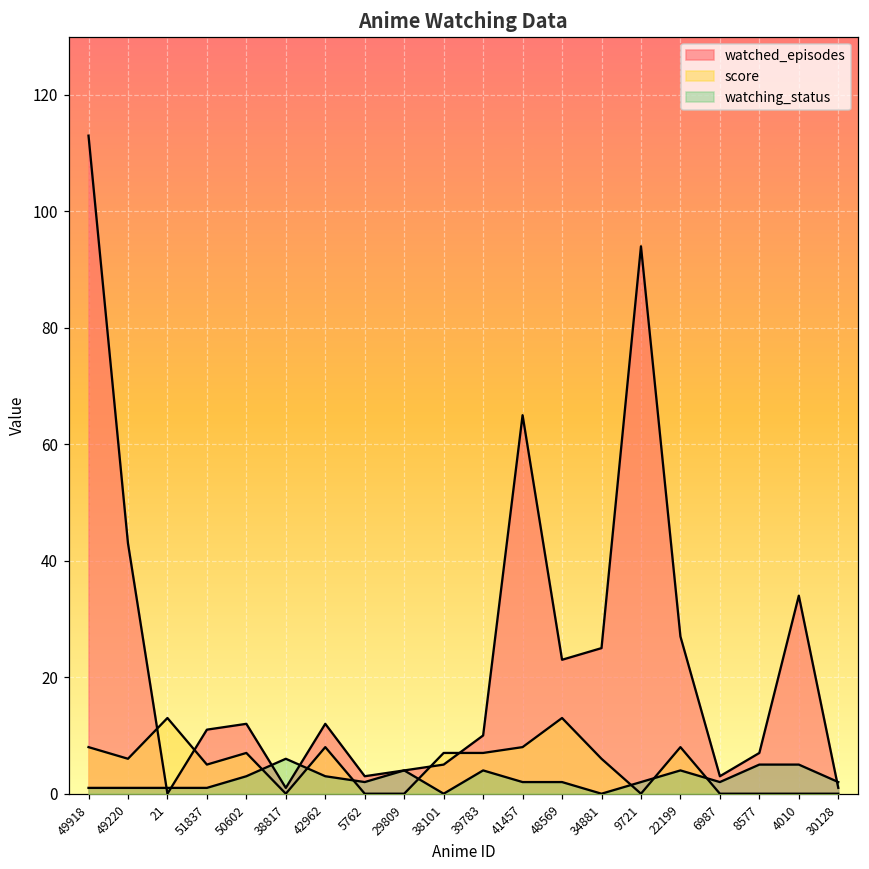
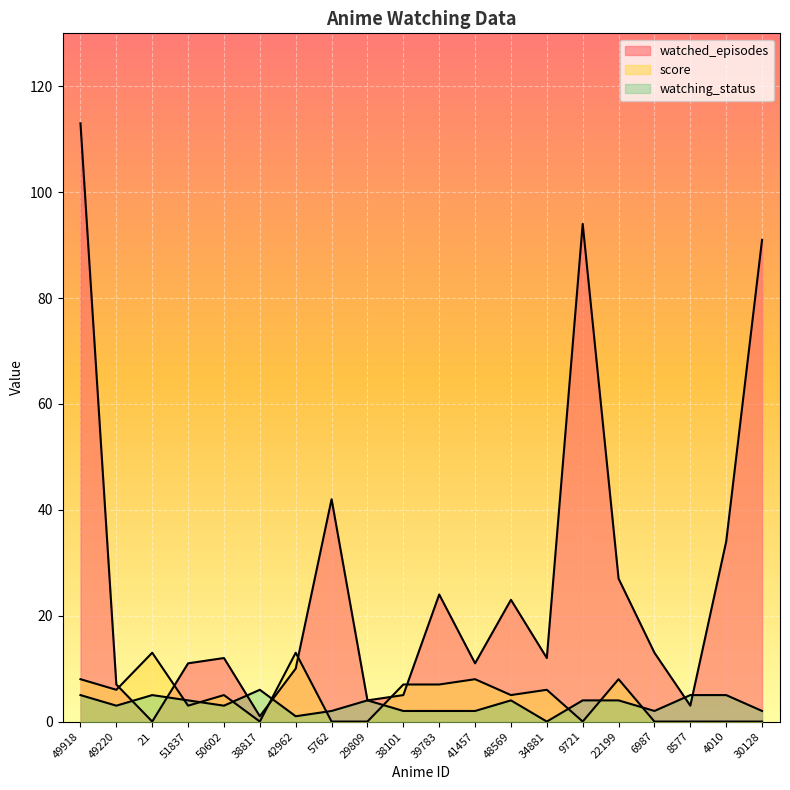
  {
    "watched_episodes": {
      "49918": 113,
-     "49220": 43,
+     "49220": 7,
      "21": 0,
      "51837": 11,
      "50602": 12,
      "38817": 1,
-     "42962": 12,
-     "5762": 3,
+     "42962": 10,
+     "5762": 42,
      "38101": 5,
-     "39783": 10,
-     "41457": 65,
+     "39783": 24,
+     "41457": 11,
      "48569": 23,
-     "34881": 25,
+     "34881": 12,
      "9721": 94,
      "22199": 27,
-     "6987": 3,
-     "8577": 7,
+     "6987": 13,
+     "8577": 3,
      "4010": 34,
-     "30128": 1
+     "30128": 91
    },
    "score": {
      "49918": 8,
      "49220": 6,
      "21": 13,
-     "51837": 5,
-     "50602": 7,
+     "51837": 3,
+     "50602": 5,
      "38817": 0,
-     "42962": 8,
+     "42962": 13,
      "5762": 0,
      "29809": 0,
      "38101": 7,
      "39783": 7,
      "41457": 8,
-     "48569": 13,
+     "48569": 5,
      "34881": 6,
      "9721": 0,
      "22199": 8,
      "6987": 0,
      "8577": 0,
      "4010": 0,
      "30128": 0
    },
    "watching_status": {
-     "49918": 1,
-     "49220": 1,
-     "21": 1,
-     "51837": 1,
+     "49918": 5,
+     "49220": 3,
+     "21": 5,
+     "51837": 4,
      "50602": 3,
      "38817": 6,
-     "42962": 3,
+     "42962": 1,
      "5762": 2,
-     "38101": 0,
-     "39783": 4,
+     "38101": 2,
+     "39783": 2,
      "41457": 2,
-     "48569": 2,
+     "48569": 4,
      "34881": 0,
-     "9721": 2,
+     "9721": 4,
      "22199": 4,
      "6987": 2,
      "8577": 5,
      "4010": 5,
      "30128": 2
    }
  }
